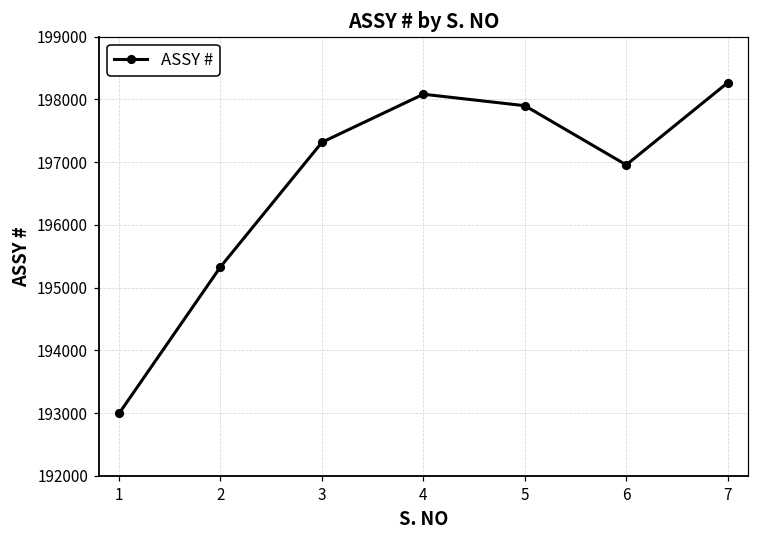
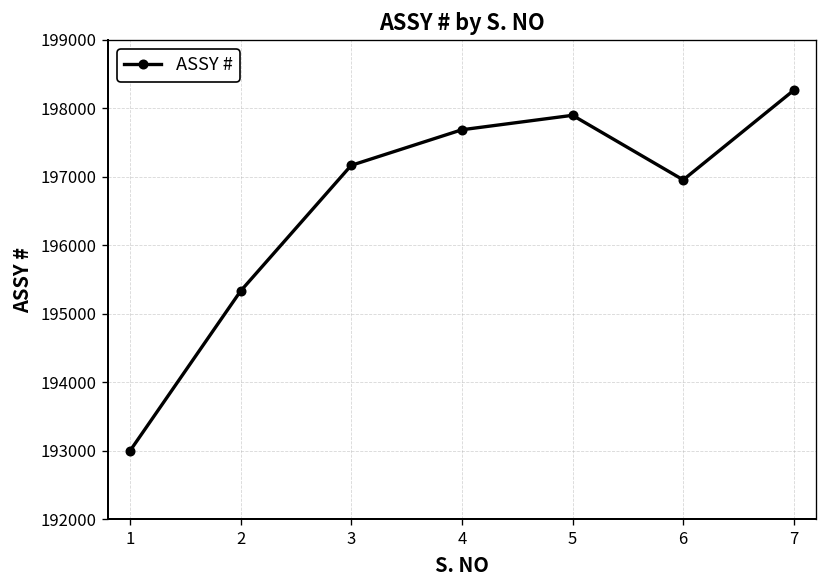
  {
    "1": 193000,
    "2": 195300,
-   "3": 197300,
-   "4": 198100,
+   "3": 197200,
+   "4": 197700,
    "5": 197900,
    "6": 197000,
    "7": 198300
  }
